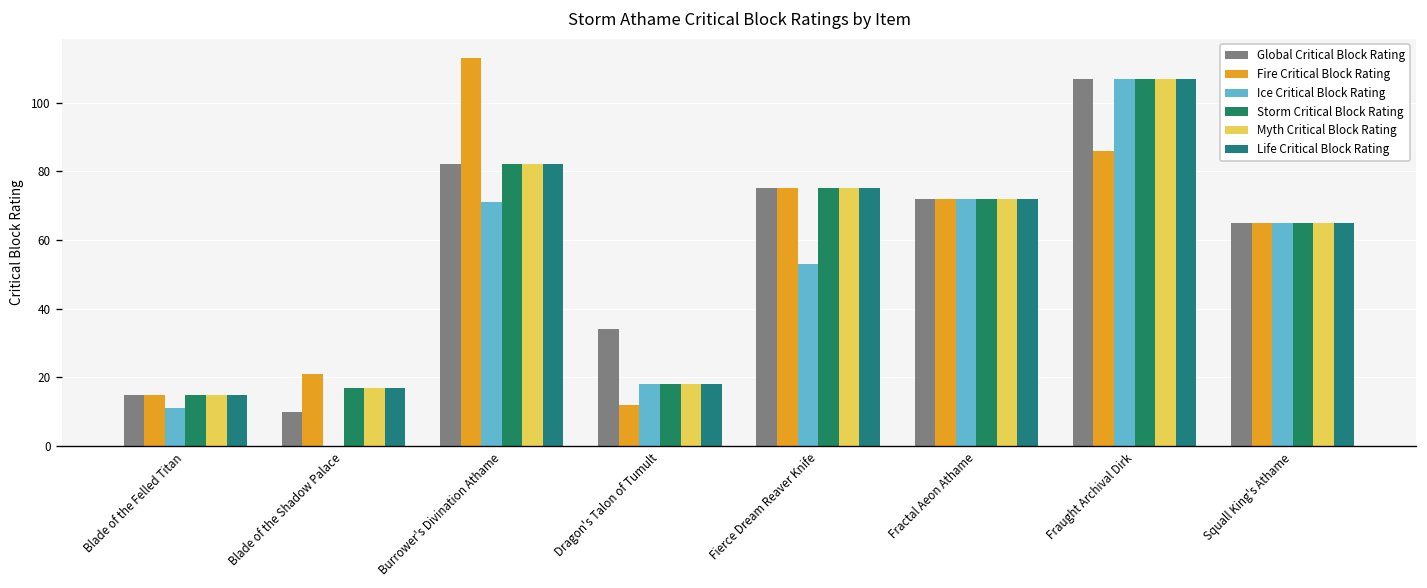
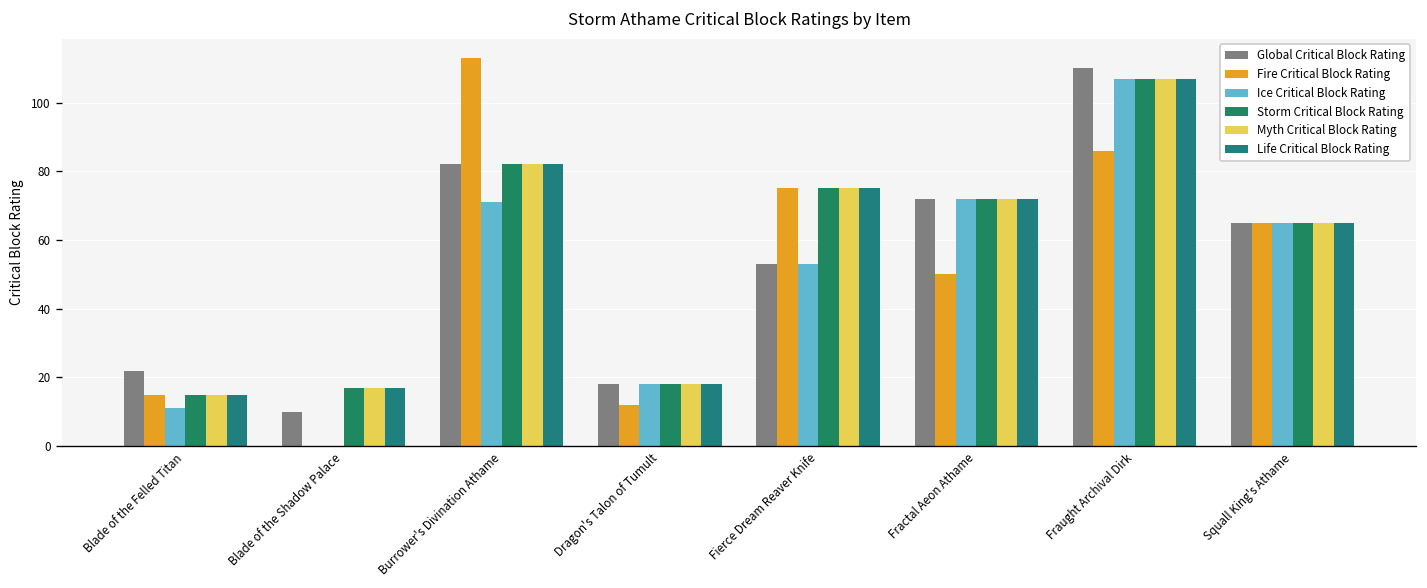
  {
    "Global Critical Block Rating": {
-     "Blade of the Felled Titan": 15,
+     "Blade of the Felled Titan": 22,
      "Blade of the Shadow Palace": 10,
      "Burrower's Divination Athame": 82,
-     "Dragon's Talon of Tumult": 34,
-     "Fierce Dream Reaver Knife": 75,
+     "Dragon's Talon of Tumult": 18,
+     "Fierce Dream Reaver Knife": 53,
      "Fractal Aeon Athame": 72,
-     "Fraught Archival Dirk": 107,
+     "Fraught Archival Dirk": 110,
      "Squall King's Athame": 65
    },
    "Fire Critical Block Rating": {
      "Blade of the Felled Titan": 15,
-     "Blade of the Shadow Palace": 21,
+     "Blade of the Shadow Palace": 0,
      "Burrower's Divination Athame": 113,
      "Dragon's Talon of Tumult": 12,
      "Fierce Dream Reaver Knife": 75,
-     "Fractal Aeon Athame": 72,
+     "Fractal Aeon Athame": 50,
      "Fraught Archival Dirk": 86,
      "Squall King's Athame": 65
    },
    "Ice Critical Block Rating": {
      "Blade of the Felled Titan": 11,
      "Blade of the Shadow Palace": 0,
      "Burrower's Divination Athame": 71,
      "Dragon's Talon of Tumult": 18,
      "Fierce Dream Reaver Knife": 53,
      "Fractal Aeon Athame": 72,
      "Fraught Archival Dirk": 107,
      "Squall King's Athame": 65
    },
    "Myth Critical Block Rating": {
      "Blade of the Felled Titan": 15,
      "Blade of the Shadow Palace": 17,
      "Burrower's Divination Athame": 82,
      "Dragon's Talon of Tumult": 18,
      "Fierce Dream Reaver Knife": 75,
      "Fractal Aeon Athame": 72,
      "Fraught Archival Dirk": 107,
      "Squall King's Athame": 65
    }
  }
